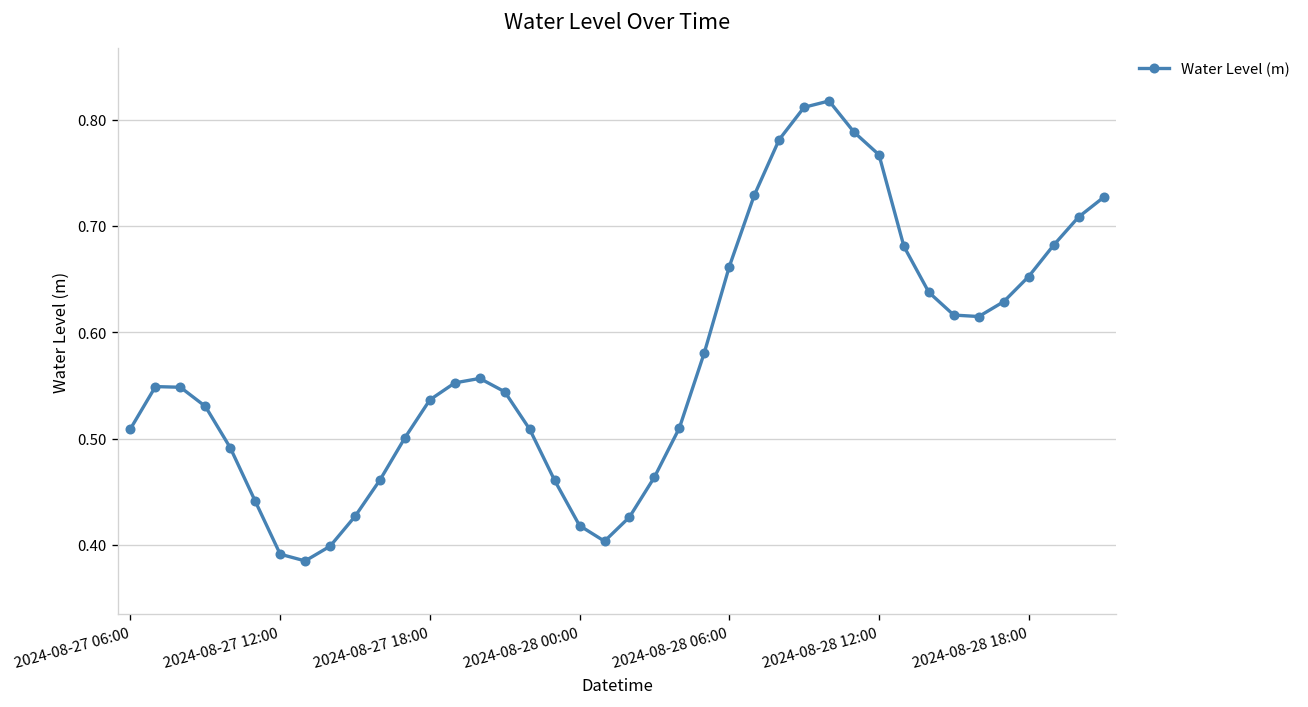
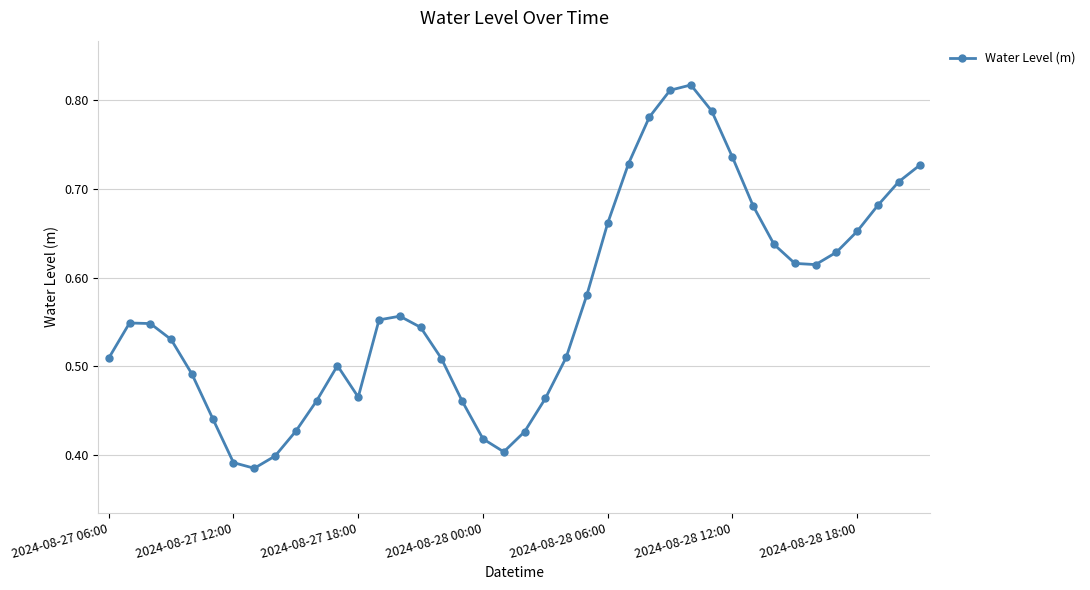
  {
    "2024-08-27 06:00": 0.51,
    "2024-08-27 12:00": 0.39,
-   "2024-08-27 18:00": 0.54,
+   "2024-08-27 18:00": 0.47,
    "2024-08-28 00:00": 0.42,
    "2024-08-28 06:00": 0.66,
-   "2024-08-28 12:00": 0.77,
+   "2024-08-28 12:00": 0.74,
    "2024-08-28 18:00": 0.65
  }
